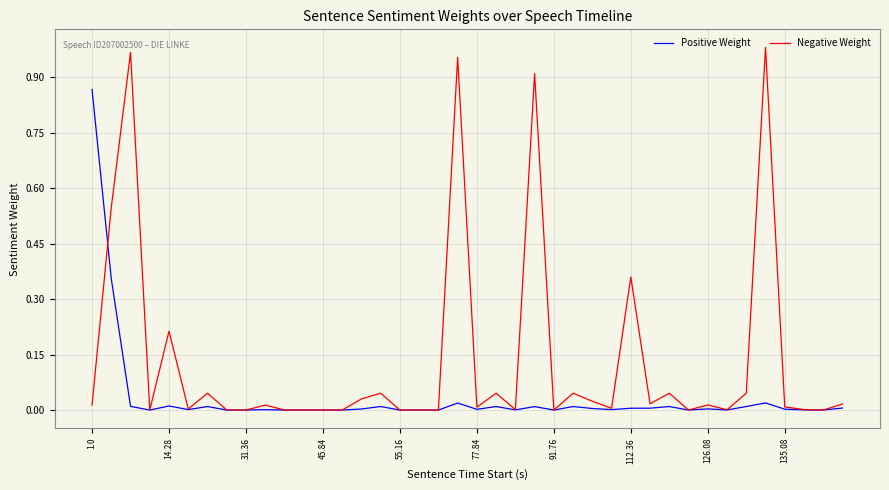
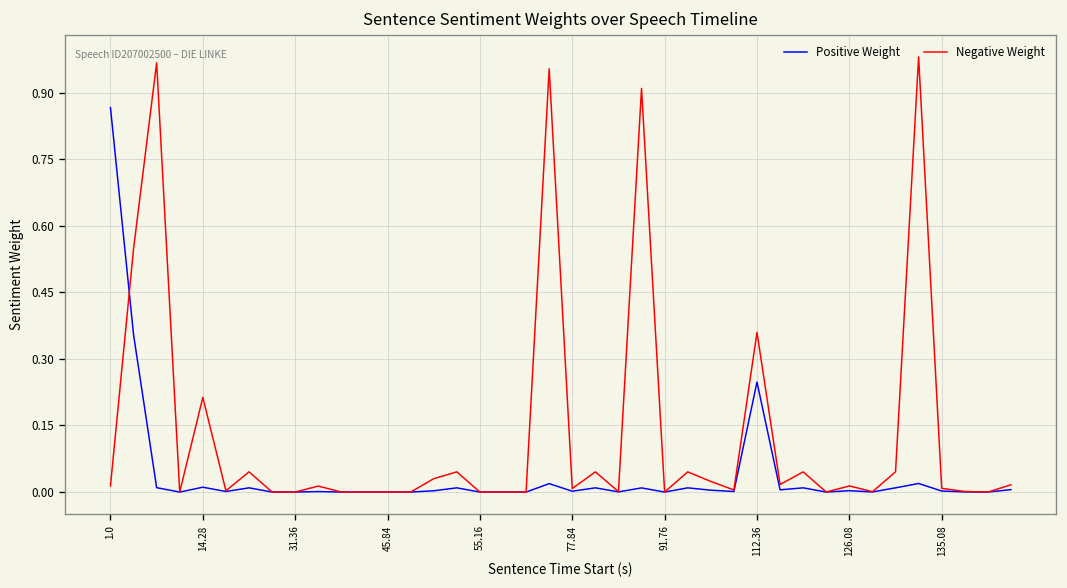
  {
    "Positive Weight": {
      "1.0": 0.87,
      "14.28": 0.01,
-     "112.36": 0.00,
+     "112.36": 0.25,
      "126.08": 0.00
    },
    "Negative Weight": {
      "1.0": 0.01,
      "14.28": 0.21,
      "112.36": 0.36,
      "126.08": 0.01
    }
  }
